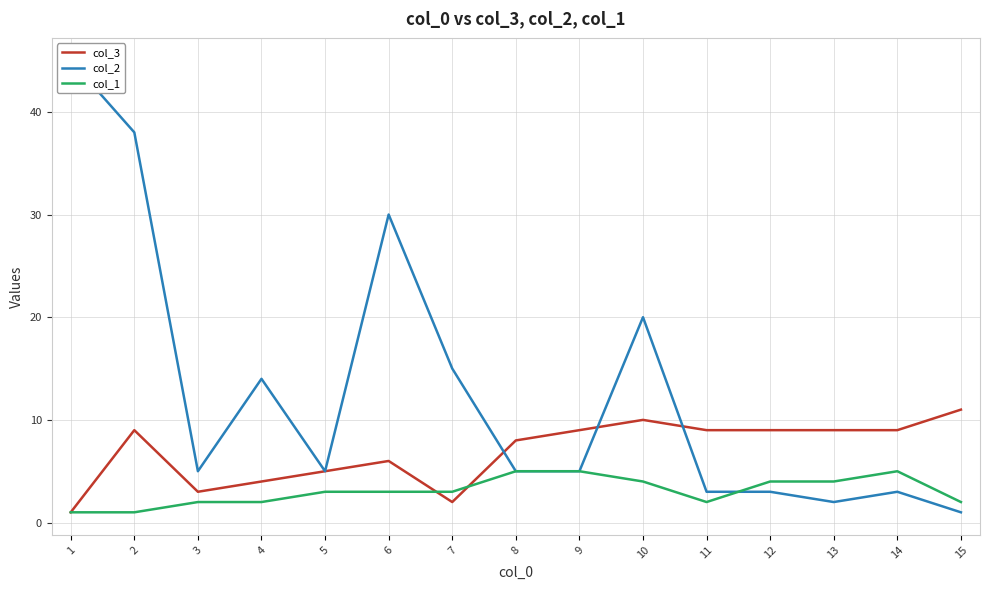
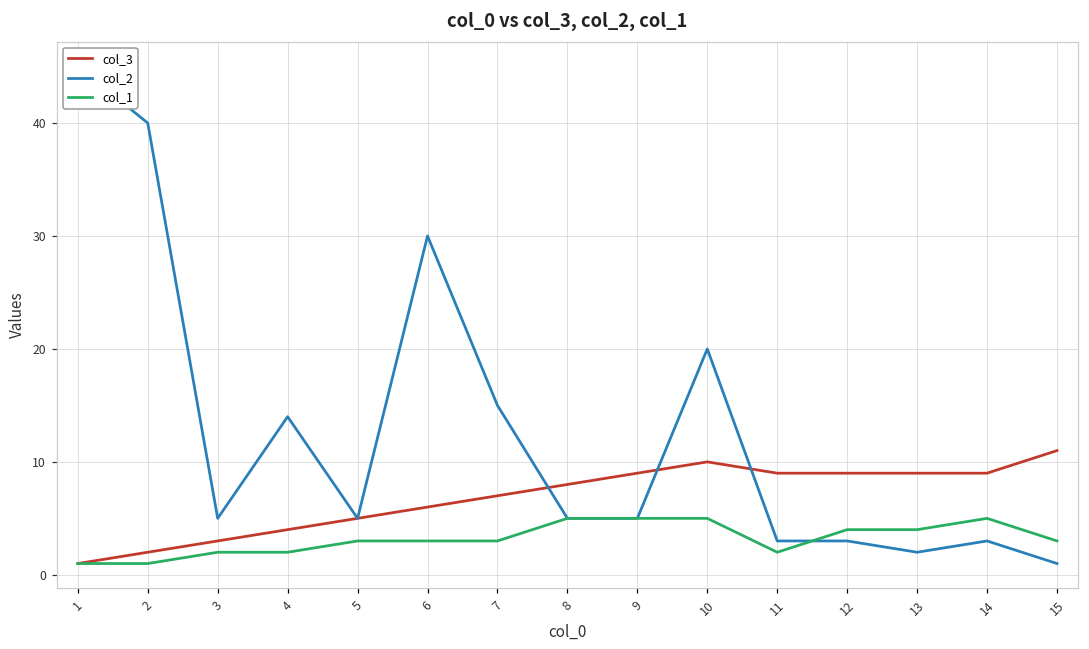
  {
    "col_3": {
-     "2": 9,
+     "2": 2,
      "3": 3,
      "4": 4,
      "6": 6,
-     "7": 2,
+     "7": 7,
      "8": 8,
      "9": 9,
      "10": 10,
      "11": 9,
      "12": 9,
      "13": 9,
      "14": 9,
      "15": 11
    },
    "col_2": {
-     "2": 38,
+     "2": 40,
      "3": 5,
      "4": 14,
      "6": 30,
      "7": 15,
      "10": 20,
      "11": 3,
      "12": 3,
      "13": 2,
      "14": 3,
      "15": 1
    },
    "col_1": {
      "2": 1,
      "3": 2,
      "4": 2,
      "5": 3,
      "6": 3,
      "7": 3,
-     "10": 4,
+     "10": 5,
      "11": 2,
      "12": 4,
      "13": 4,
      "14": 5,
-     "15": 2
+     "15": 3
    }
  }
